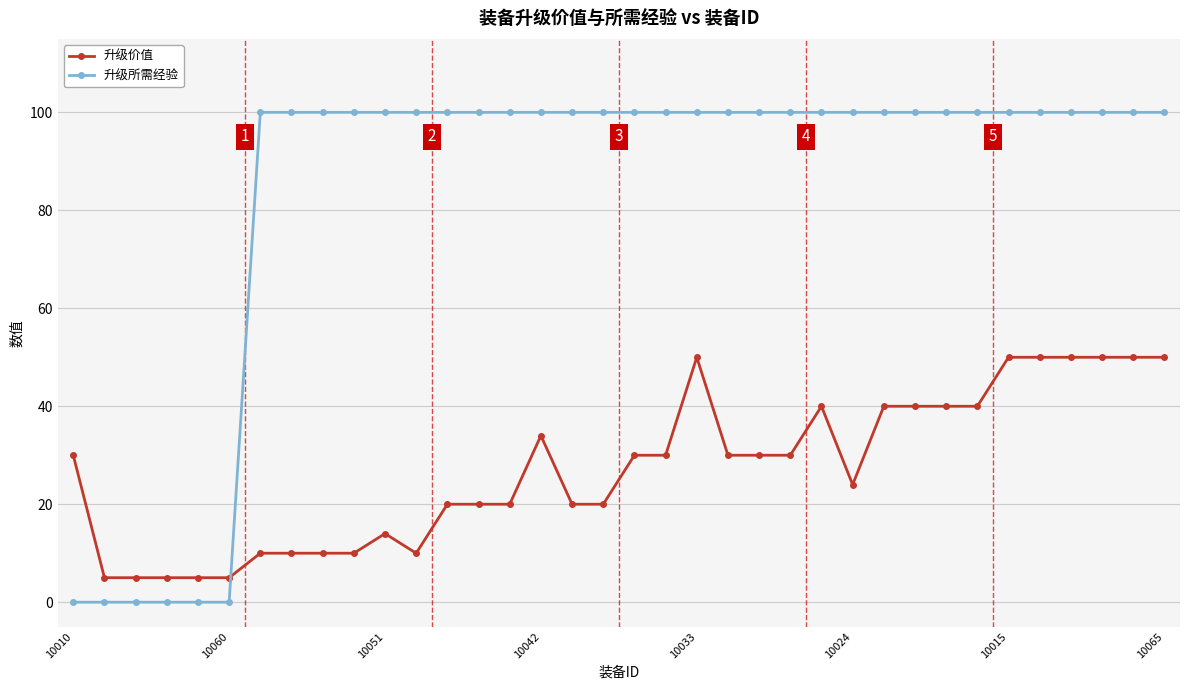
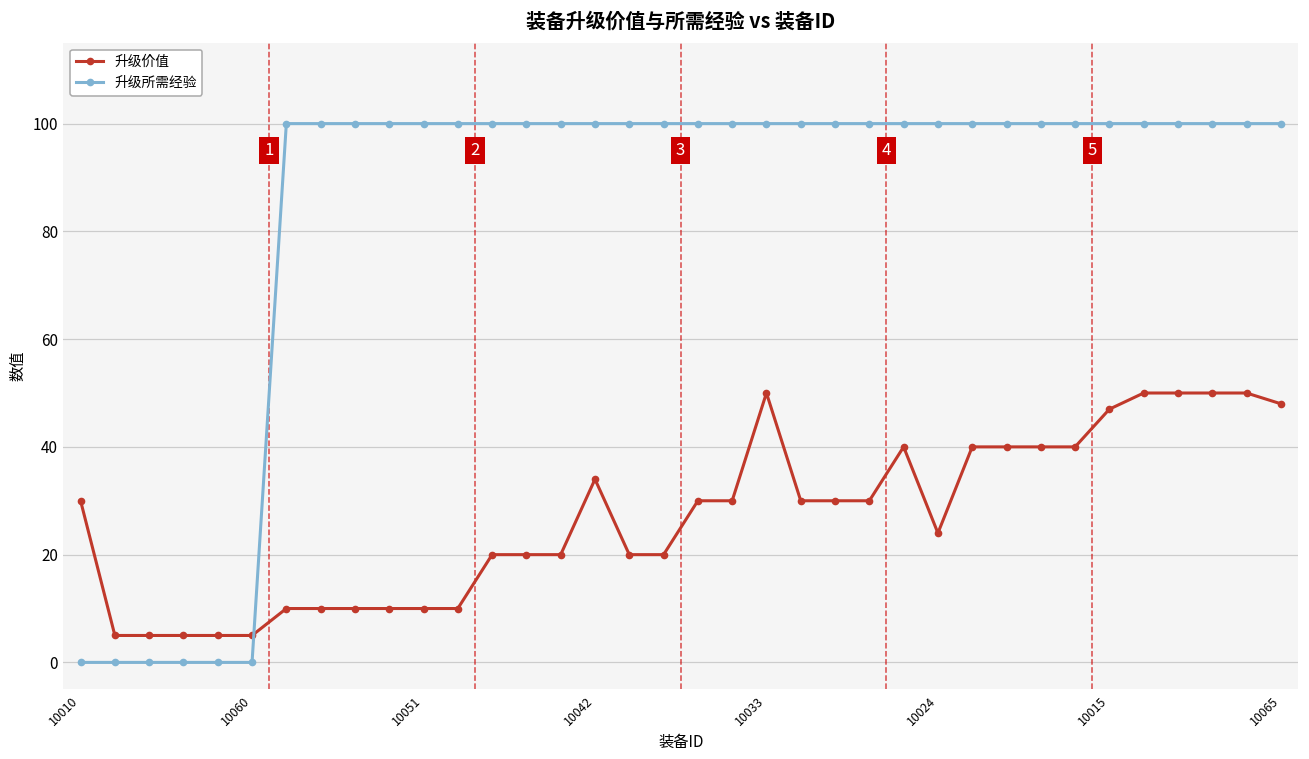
  {
    "升级价值": {
      "10010": 30,
      "10060": 5,
-     "10051": 14,
+     "10051": 10,
      "10042": 34,
      "10033": 50,
      "10024": 24,
-     "10015": 50,
-     "10065": 50
+     "10015": 47,
+     "10065": 48
    },
    "升级所需经验": {
      "10010": 0,
      "10060": 0,
      "10051": 100,
      "10042": 100,
      "10033": 100,
      "10024": 100,
      "10065": 100
    }
  }
